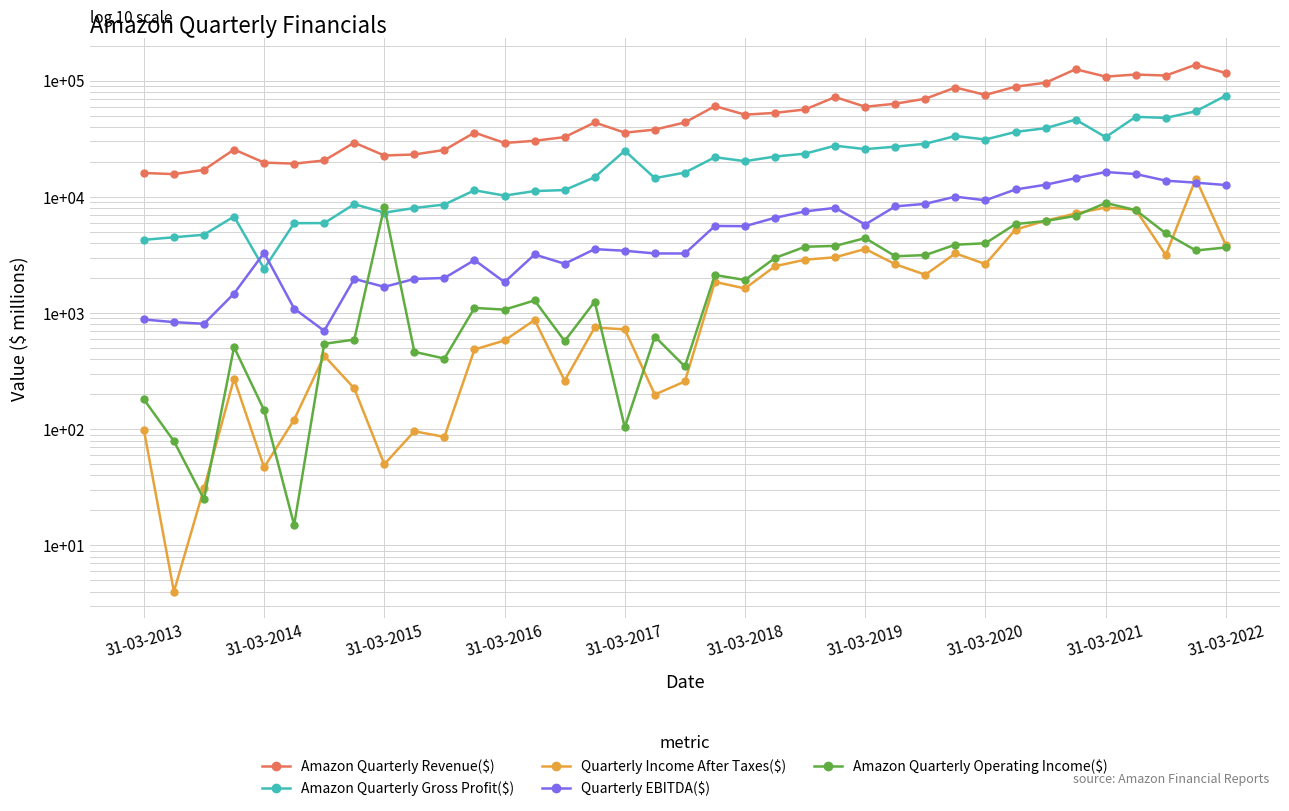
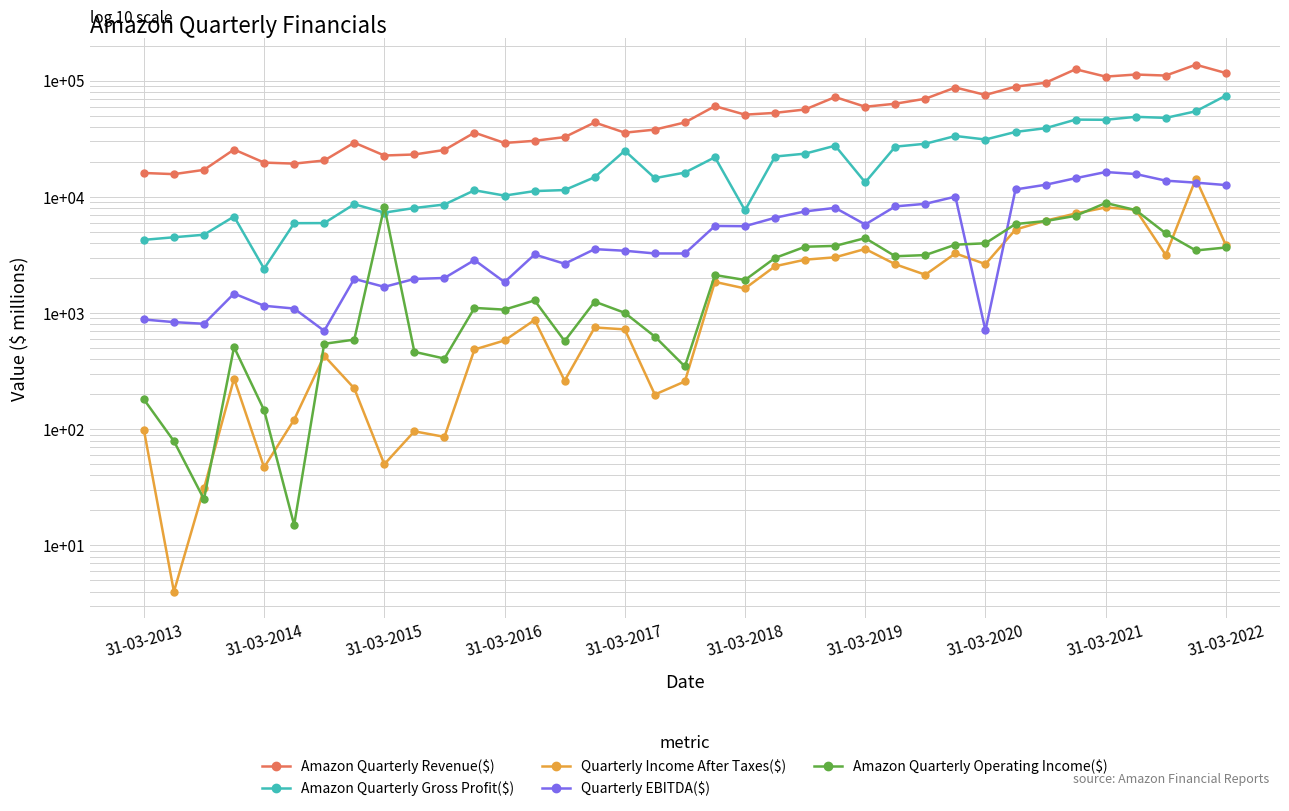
  {
    "Amazon Quarterly Gross Profit($)": {
      "31-03-2013": 4300,
      "31-03-2014": 2400,
      "31-03-2015": 7000,
      "31-03-2016": 10000,
      "31-03-2017": 25000,
-     "31-03-2018": 20000,
-     "31-03-2019": 26000,
+     "31-03-2018": 8000,
+     "31-03-2019": 13000,
      "31-03-2020": 31000,
-     "31-03-2021": 33000,
+     "31-03-2021": 46000,
      "31-03-2022": 70000
    },
    "Quarterly EBITDA($)": {
      "31-03-2013": 900,
-     "31-03-2014": 3300,
+     "31-03-2014": 1200,
      "31-03-2015": 1700,
      "31-03-2016": 1800,
      "31-03-2017": 3400,
      "31-03-2018": 6000,
      "31-03-2019": 6000,
-     "31-03-2020": 9000,
+     "31-03-2020": 700,
      "31-03-2021": 16000,
      "31-03-2022": 13000
    },
    "Amazon Quarterly Operating Income($)": {
      "31-03-2013": 180,
      "31-03-2014": 150,
      "31-03-2015": 8000,
      "31-03-2016": 1100,
-     "31-03-2017": 100,
+     "31-03-2017": 1000,
      "31-03-2018": 1900,
      "31-03-2019": 4400,
      "31-03-2020": 4000,
      "31-03-2021": 9000
    }
  }
